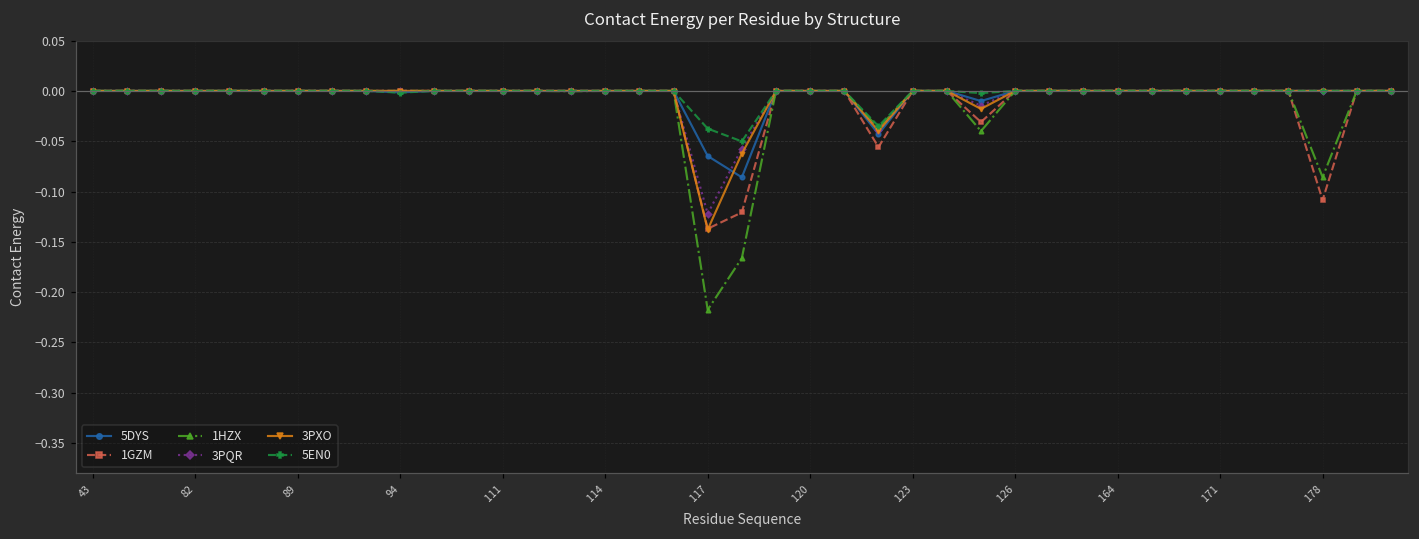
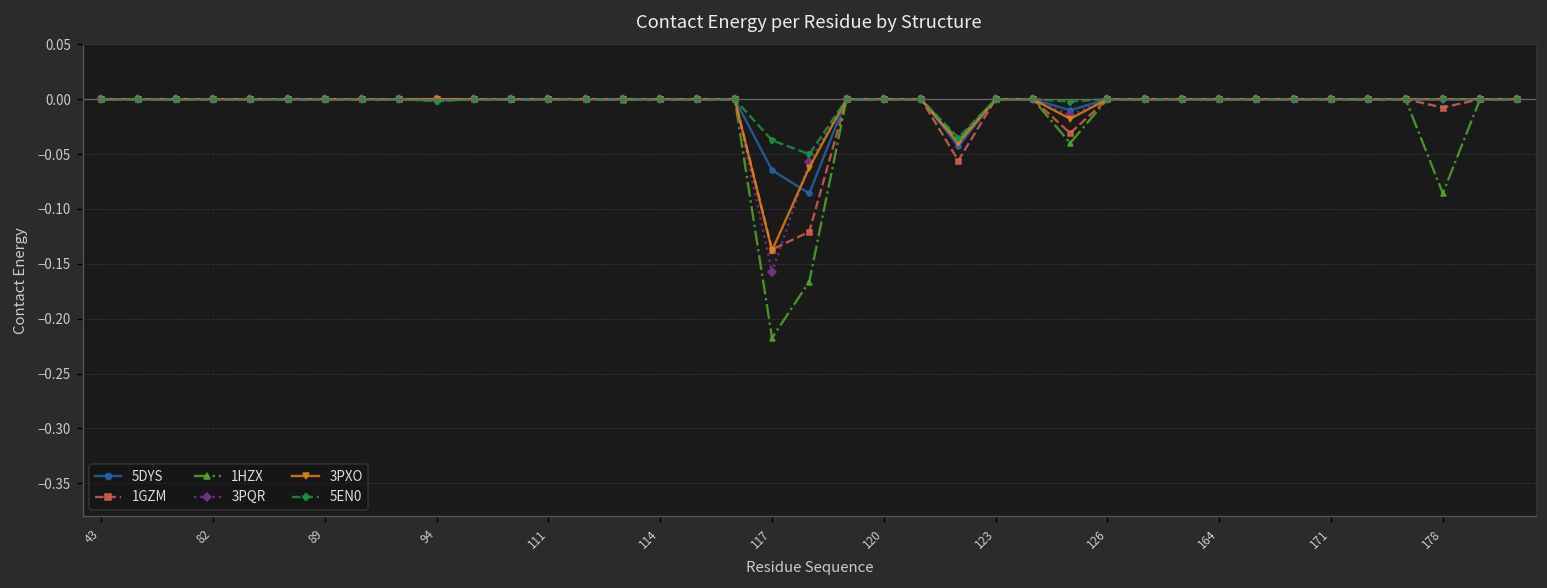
  {
    "5DYS": {
      "117": -0.06
    },
    "1GZM": {
-     "178": -0.11
+     "178": -0.01
    },
    "1HZX": {
      "117": -0.22,
      "178": -0.09
    },
    "3PQR": {
-     "117": -0.12
+     "117": -0.16
    },
    "5EN0": {
      "117": -0.04
    }
  }
